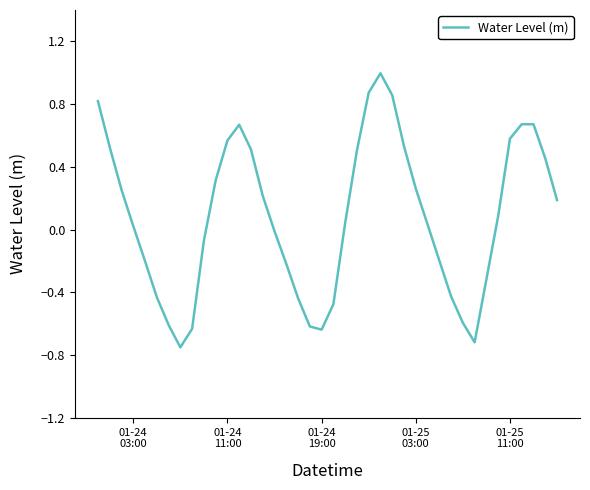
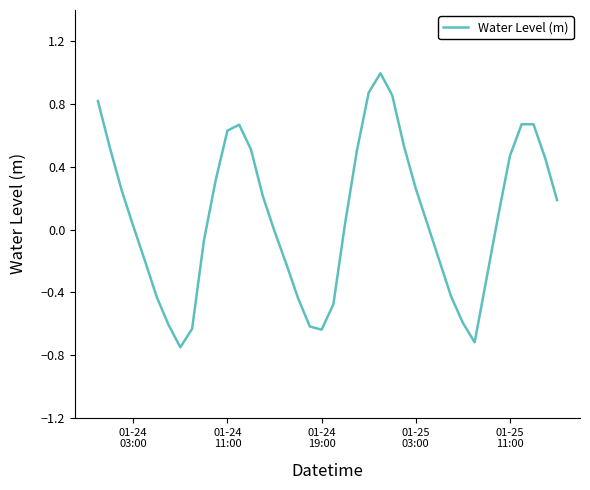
  {
    "01-24 03:00": 0.02,
-   "01-24 11:00": 0.57,
+   "01-24 11:00": 0.63,
    "01-24 19:00": -0.64,
    "01-25 03:00": 0.26,
-   "01-25 11:00": 0.58
+   "01-25 11:00": 0.47
  }
